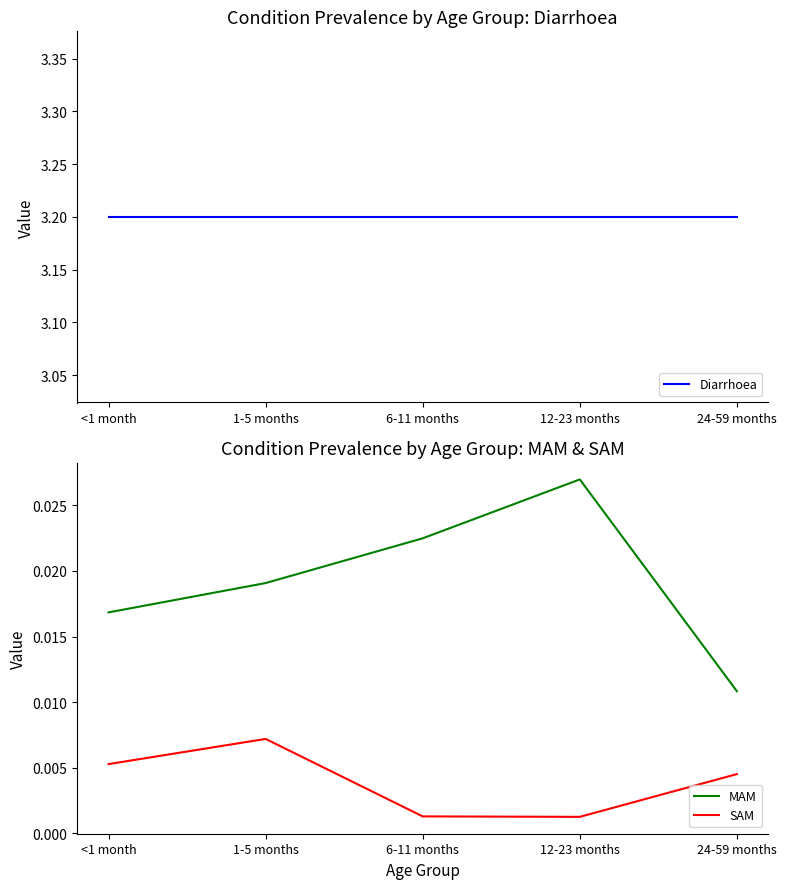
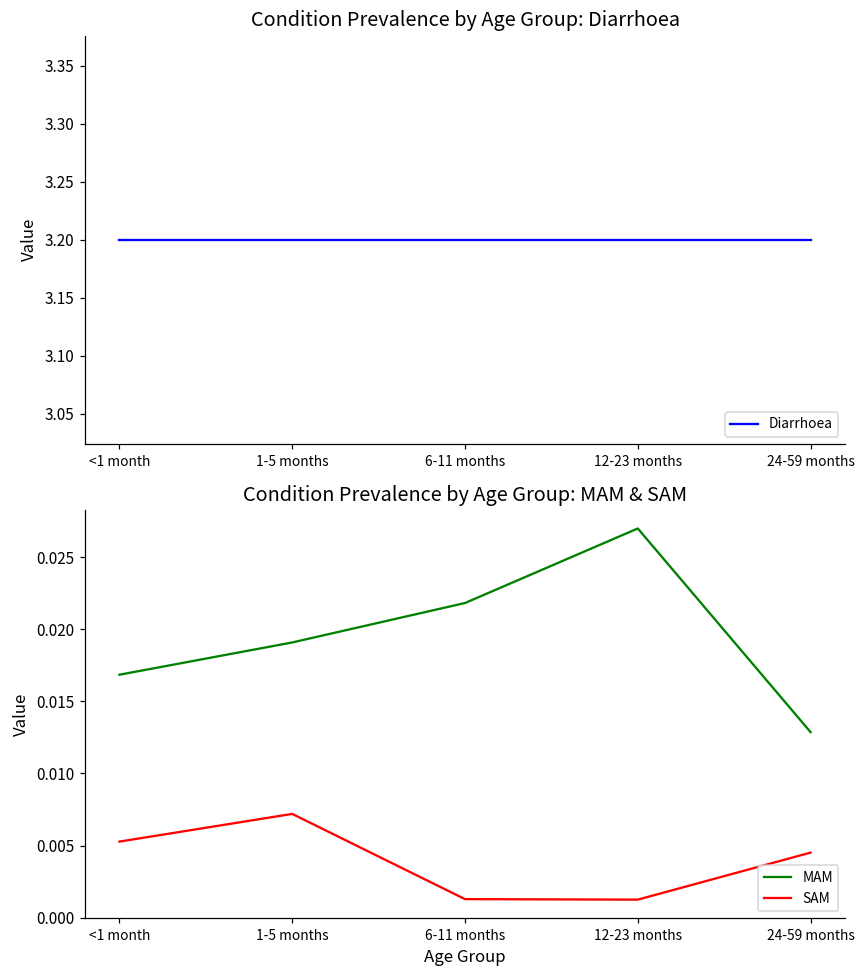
  {
    "Condition Prevalence by Age Group: Diarrhoea": {
      "<1 month": 3.200,
      "1-5 months": 3.200,
      "6-11 months": 3.200,
      "12-23 months": 3.200,
      "24-59 months": 3.200
    },
    "Condition Prevalence by Age Group: MAM & SAM": {
      "MAM": {
        "<1 month": 0.0168,
        "1-5 months": 0.0191,
-       "6-11 months": 0.0225,
+       "6-11 months": 0.0218,
        "12-23 months": 0.0270,
-       "24-59 months": 0.0108
+       "24-59 months": 0.0129
      },
      "SAM": {
        "<1 month": 0.0053,
        "1-5 months": 0.0072,
        "6-11 months": 0.0013,
        "12-23 months": 0.0012,
        "24-59 months": 0.0045
      }
    }
  }
